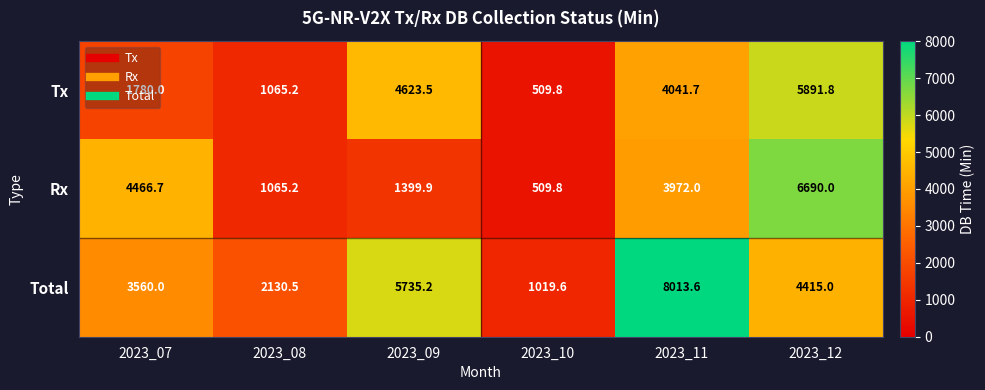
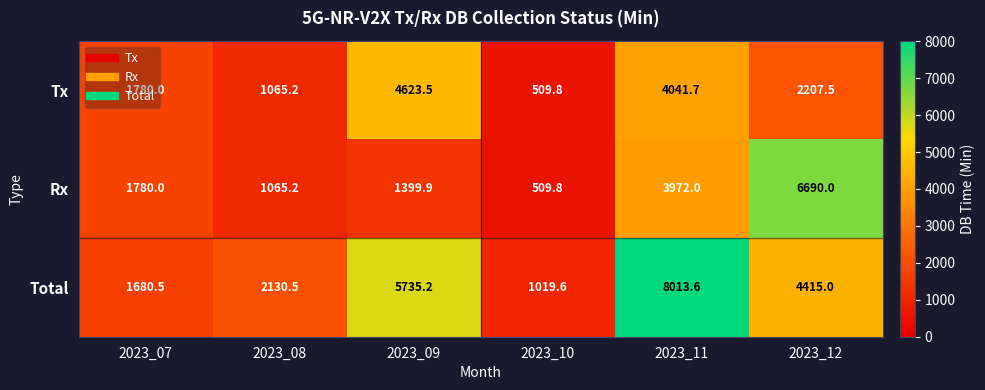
  {
    "Tx": {
      "2023_08": 1065.2,
      "2023_09": 4623.5,
      "2023_10": 509.8,
      "2023_11": 4041.7,
-     "2023_12": 5891.8
+     "2023_12": 2207.5
    },
    "Rx": {
-     "2023_07": 4466.7,
+     "2023_07": 1780.0,
      "2023_08": 1065.2,
      "2023_09": 1399.9,
      "2023_10": 509.8,
      "2023_11": 3972.0,
      "2023_12": 6690.0
    },
    "Total": {
-     "2023_07": 3560.0,
+     "2023_07": 1680.5,
      "2023_08": 2130.5,
      "2023_09": 5735.2,
      "2023_10": 1019.6,
      "2023_11": 8013.6,
      "2023_12": 4415.0
    }
  }
